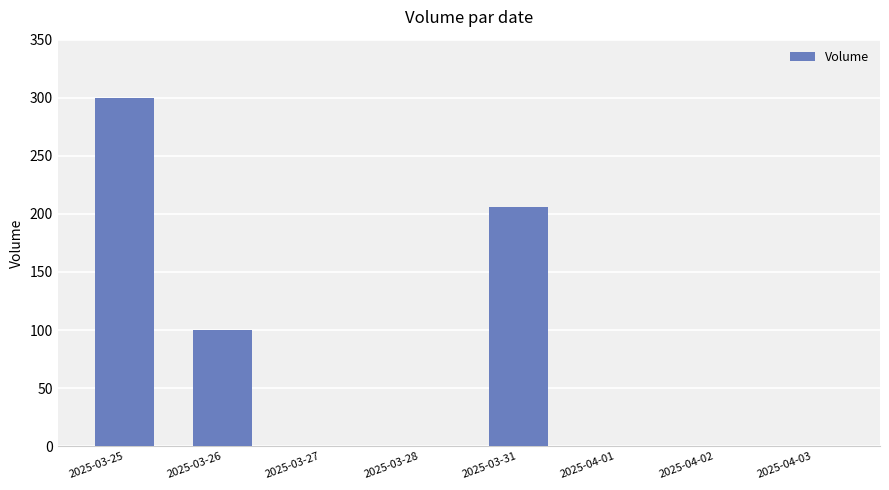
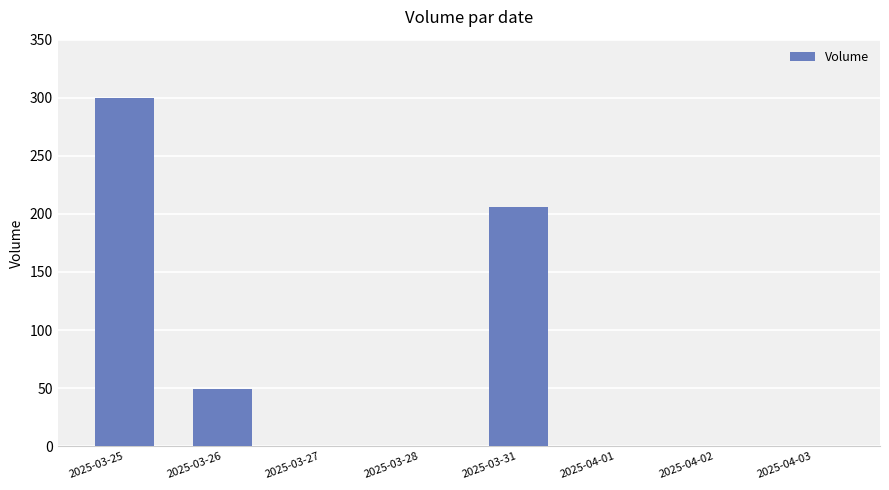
  {
    "2025-03-25": 300,
-   "2025-03-26": 100,
+   "2025-03-26": 49,
    "2025-03-27": 0,
    "2025-03-28": 0,
    "2025-03-31": 206,
    "2025-04-01": 0,
    "2025-04-02": 0,
    "2025-04-03": 0
  }
